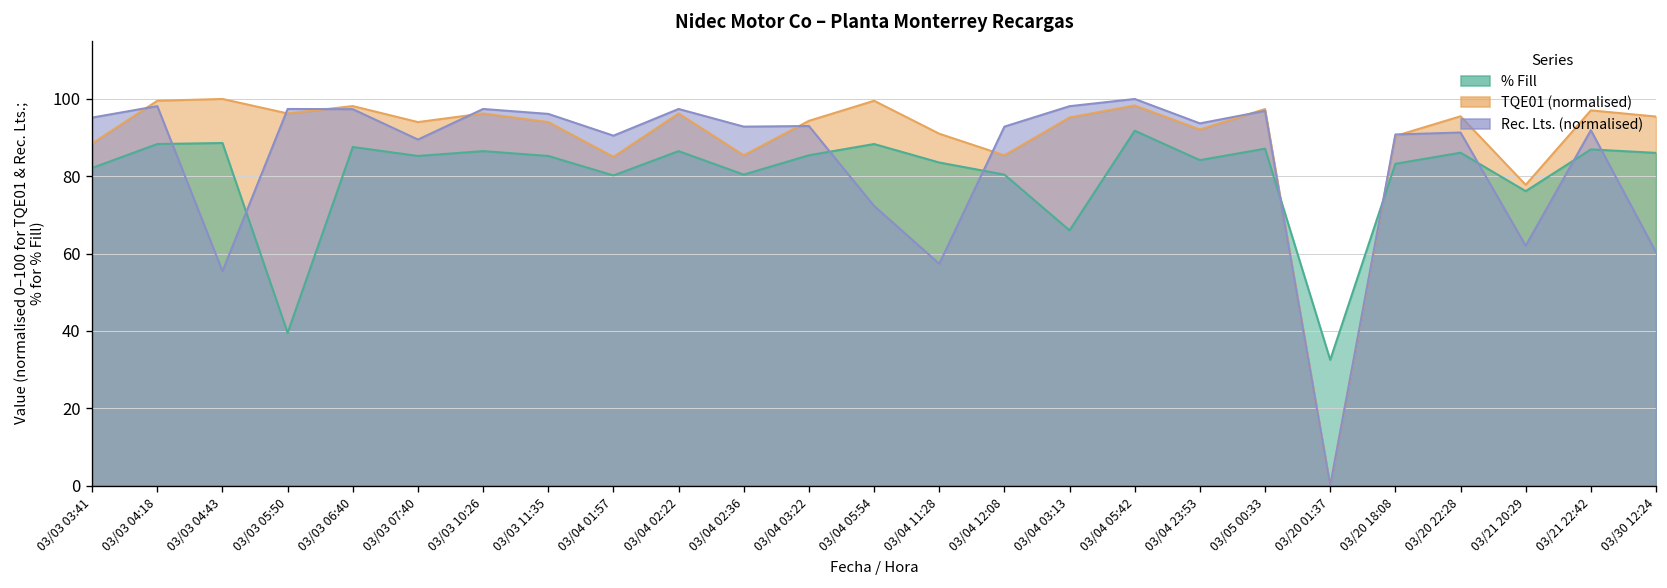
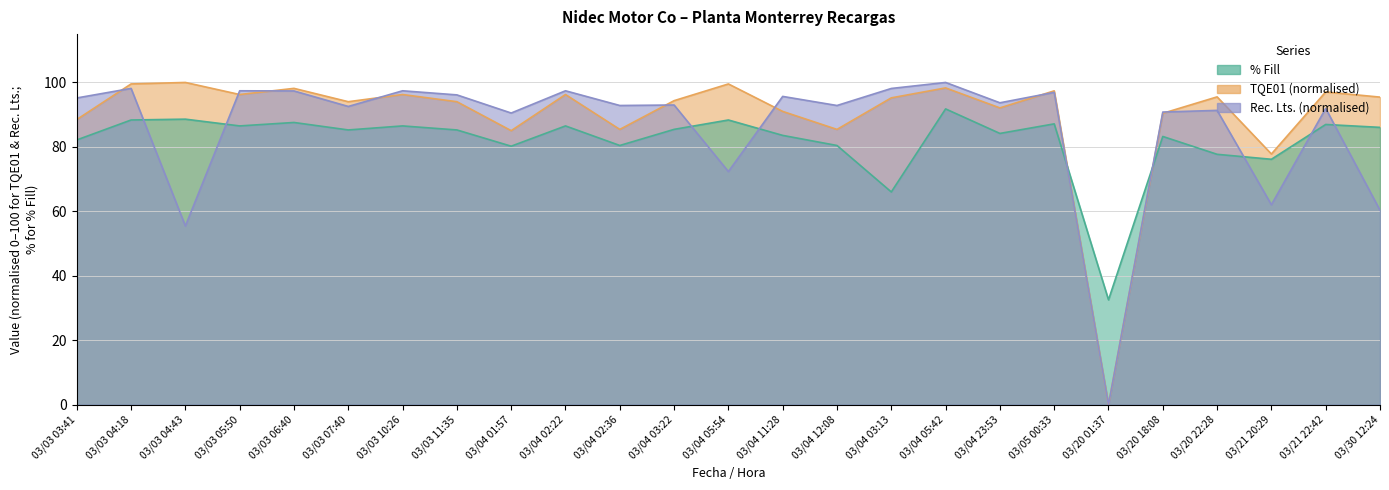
  {
    "TQE01 (normalised)": {
      "03/03 03:41": 88,
      "03/03 04:18": 100,
      "03/03 04:43": 100,
      "03/03 05:50": 96,
      "03/03 06:40": 98,
      "03/03 07:40": 94,
      "03/03 10:26": 96,
      "03/03 11:35": 94,
      "03/04 01:57": 85,
      "03/04 02:22": 96,
      "03/04 02:36": 85,
      "03/04 03:22": 94,
      "03/04 05:54": 100,
      "03/04 11:28": 91,
      "03/04 12:08": 85,
      "03/04 03:13": 95,
      "03/04 05:42": 98,
      "03/04 23:53": 92,
      "03/20 22:28": 96,
      "03/21 20:29": 78,
      "03/21 22:42": 97,
      "03/30 12:24": 95
    },
    "% Fill": {
      "03/03 03:41": 82,
      "03/03 04:18": 88,
      "03/03 04:43": 89,
-     "03/03 05:50": 40,
+     "03/03 05:50": 87,
      "03/03 06:40": 88,
      "03/03 07:40": 85,
      "03/03 10:26": 87,
      "03/03 11:35": 85,
      "03/04 01:57": 80,
      "03/04 02:22": 87,
      "03/04 02:36": 80,
      "03/04 03:22": 85,
      "03/04 05:54": 88,
      "03/04 11:28": 84,
      "03/04 12:08": 80,
      "03/04 03:13": 66,
      "03/04 05:42": 92,
      "03/04 23:53": 84,
      "03/05 00:33": 87,
      "03/20 01:37": 33,
      "03/20 18:08": 83,
-     "03/20 22:28": 86,
+     "03/20 22:28": 78,
      "03/21 20:29": 76,
      "03/21 22:42": 87,
      "03/30 12:24": 86
    },
    "Rec. Lts. (normalised)": {
      "03/03 03:41": 95,
      "03/03 04:18": 98,
      "03/03 04:43": 55,
      "03/03 05:50": 97,
      "03/03 06:40": 97,
-     "03/03 07:40": 90,
+     "03/03 07:40": 93,
      "03/03 10:26": 97,
      "03/03 11:35": 96,
      "03/04 01:57": 91,
      "03/04 02:22": 97,
      "03/04 02:36": 93,
      "03/04 03:22": 93,
      "03/04 05:54": 72,
-     "03/04 11:28": 57,
+     "03/04 11:28": 96,
      "03/04 12:08": 93,
      "03/04 03:13": 98,
      "03/04 05:42": 100,
      "03/04 23:53": 94,
      "03/20 22:28": 91,
      "03/21 20:29": 62,
      "03/21 22:42": 92,
      "03/30 12:24": 60
    }
  }
